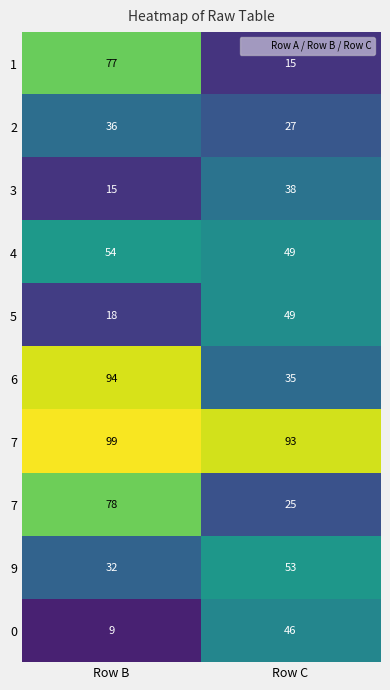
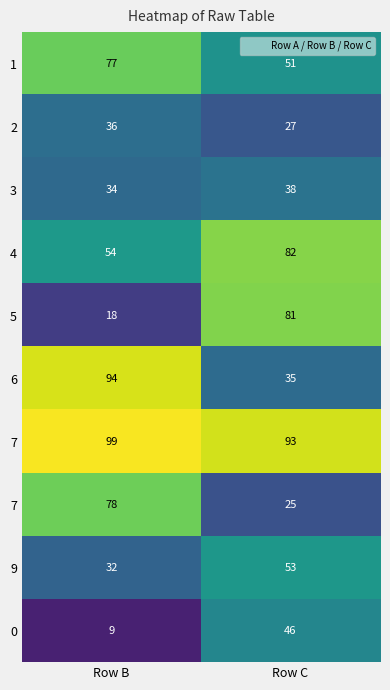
  {
    "1": {
      "Row B": 77,
-     "Row C": 15
+     "Row C": 51
    },
    "2": {
      "Row B": 36,
      "Row C": 27
    },
    "3": {
-     "Row B": 15,
+     "Row B": 34,
      "Row C": 38
    },
    "4": {
      "Row B": 54,
-     "Row C": 49
+     "Row C": 82
    },
    "5": {
      "Row B": 18,
-     "Row C": 49
+     "Row C": 81
    },
    "6": {
      "Row B": 94,
      "Row C": 35
    },
    "9": {
      "Row B": 32,
      "Row C": 53
    },
    "0": {
      "Row B": 9,
      "Row C": 46
    }
  }
